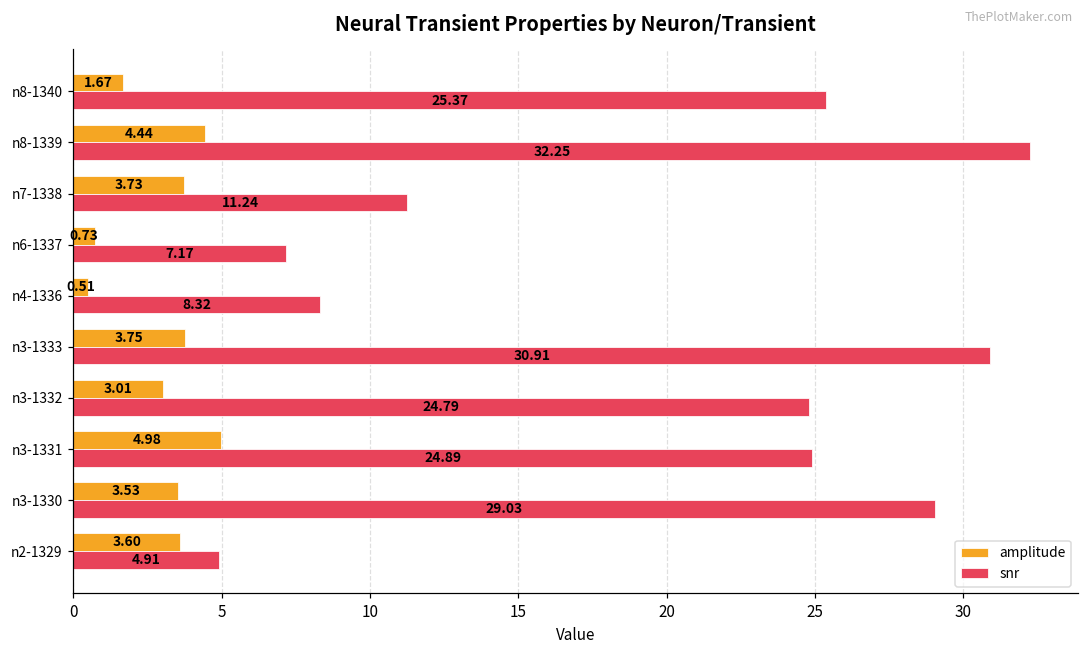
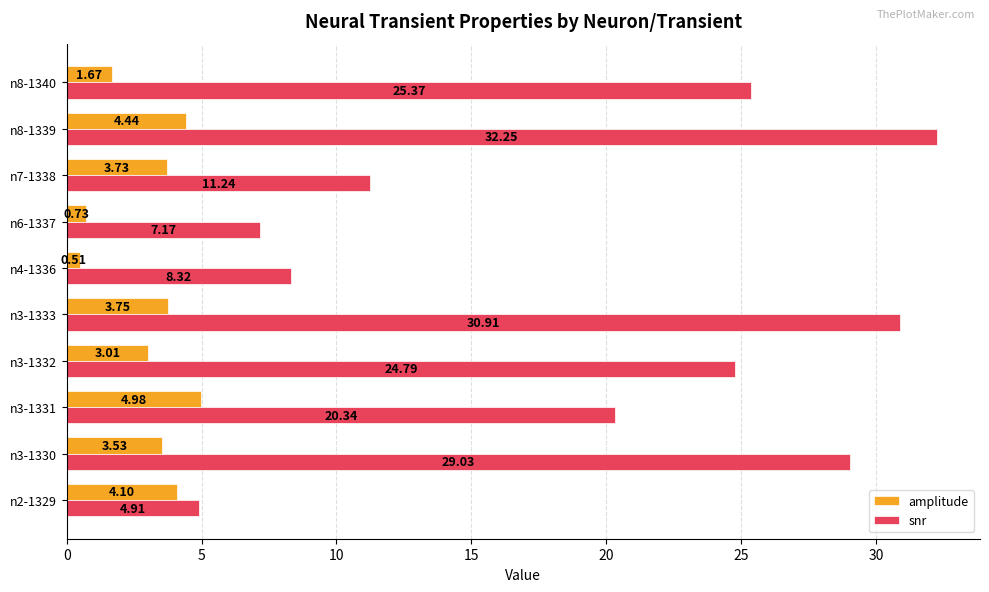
  {
    "amplitude": {
      "n8-1340": 1.67,
      "n8-1339": 4.44,
      "n7-1338": 3.73,
      "n6-1337": 0.73,
      "n4-1336": 0.51,
      "n3-1333": 3.75,
      "n3-1332": 3.01,
      "n3-1331": 4.98,
      "n3-1330": 3.53,
-     "n2-1329": 3.60
+     "n2-1329": 4.10
    },
    "snr": {
      "n8-1340": 25.37,
      "n8-1339": 32.25,
      "n7-1338": 11.24,
      "n6-1337": 7.17,
      "n4-1336": 8.32,
      "n3-1333": 30.91,
      "n3-1332": 24.79,
-     "n3-1331": 24.89,
+     "n3-1331": 20.34,
      "n3-1330": 29.03,
      "n2-1329": 4.91
    }
  }
